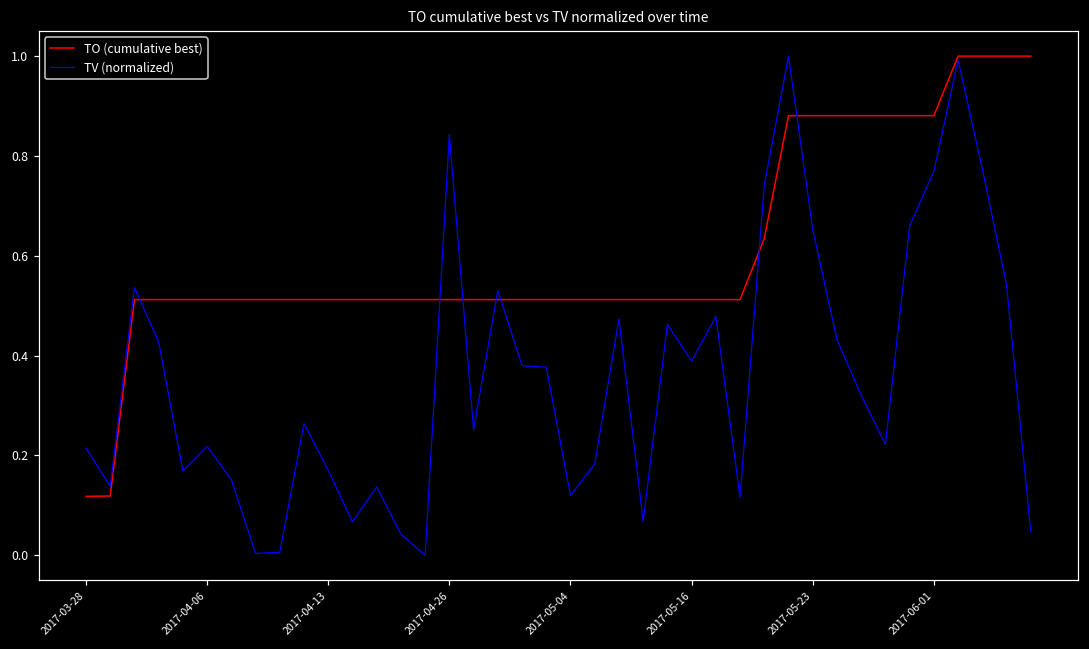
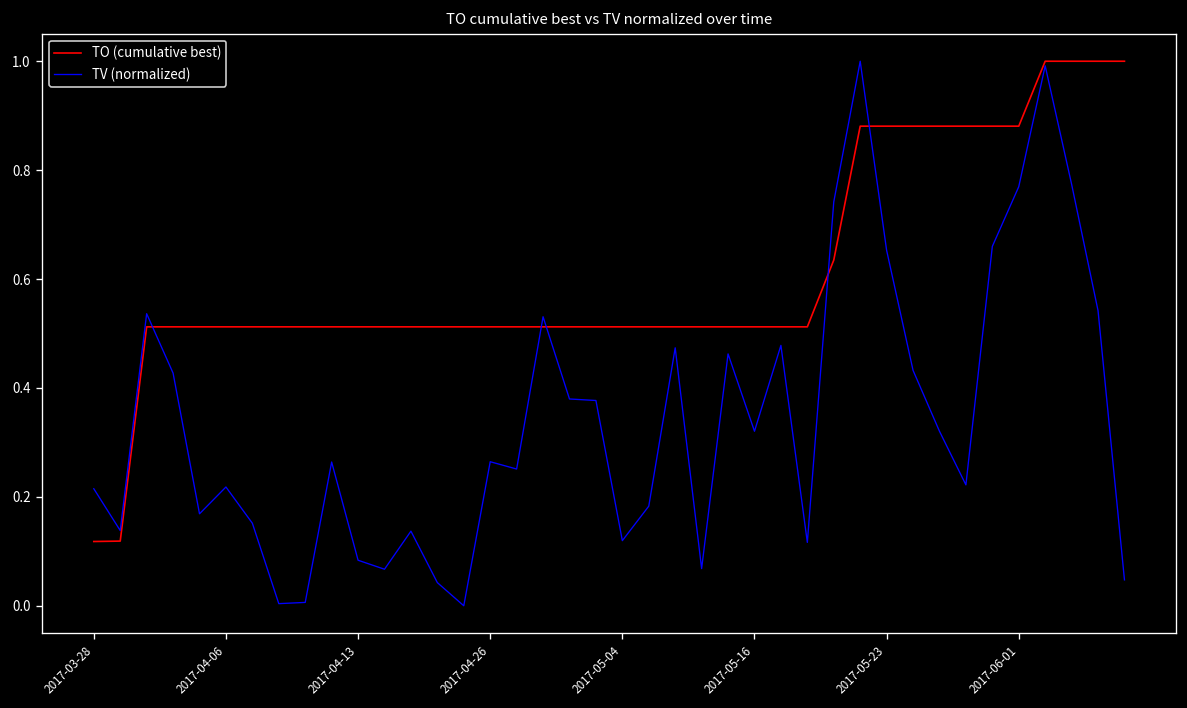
  {
    "TO (cumulative best)": {
      "2017-03-28": 0.12,
      "2017-04-06": 0.51,
      "2017-04-13": 0.51,
      "2017-04-26": 0.51,
      "2017-05-04": 0.51,
      "2017-05-16": 0.51,
      "2017-05-23": 0.88,
      "2017-06-01": 0.88
    },
    "TV (normalized)": {
      "2017-03-28": 0.21,
      "2017-04-06": 0.22,
-     "2017-04-13": 0.17,
-     "2017-04-26": 0.84,
+     "2017-04-13": 0.08,
+     "2017-04-26": 0.26,
      "2017-05-04": 0.12,
-     "2017-05-16": 0.39,
+     "2017-05-16": 0.32,
      "2017-05-23": 0.65,
      "2017-06-01": 0.77
    }
  }
